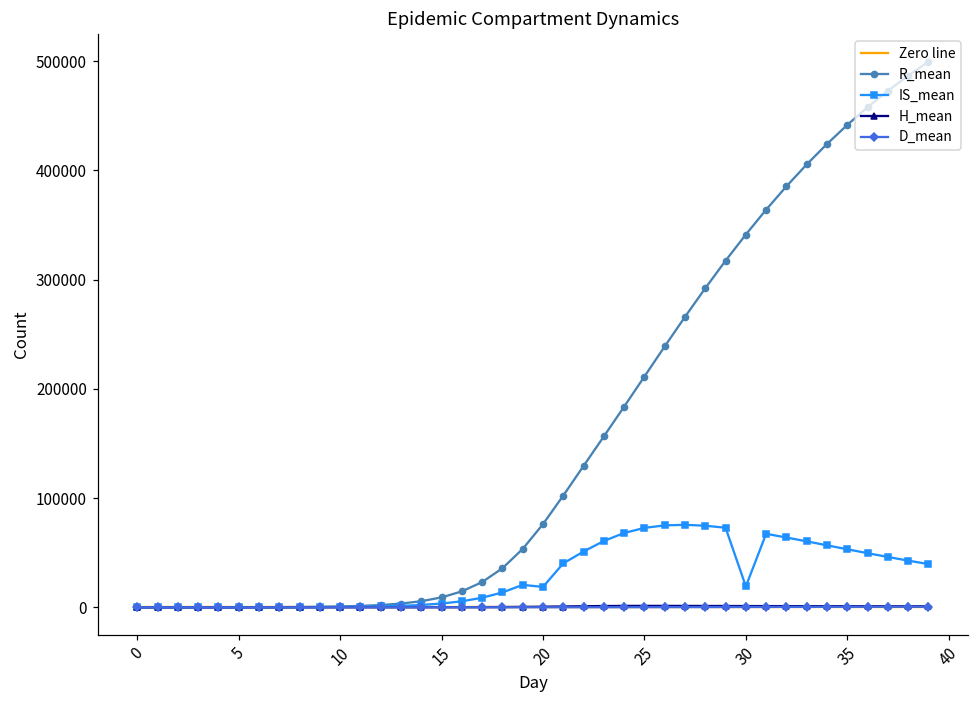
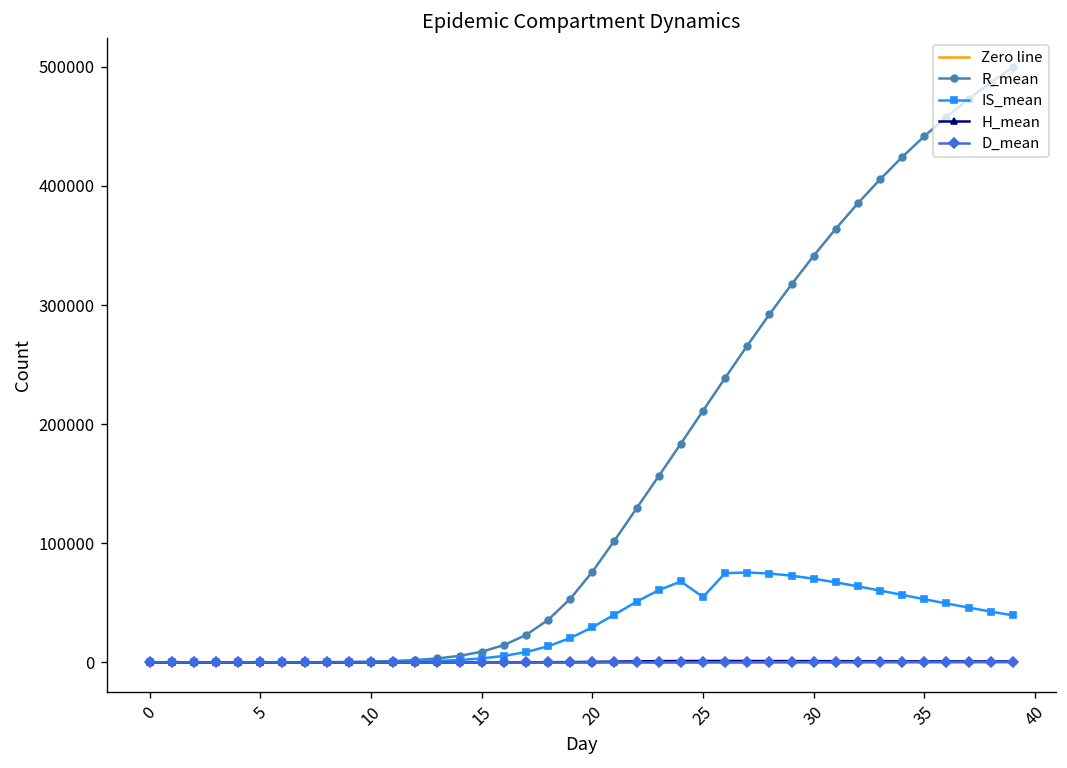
  {
    "IS_mean": {
      "15": 0,
-     "20": 20000,
-     "25": 70000,
-     "30": 20000,
+     "20": 30000,
+     "25": 50000,
+     "30": 70000,
      "35": 50000
    }
  }
